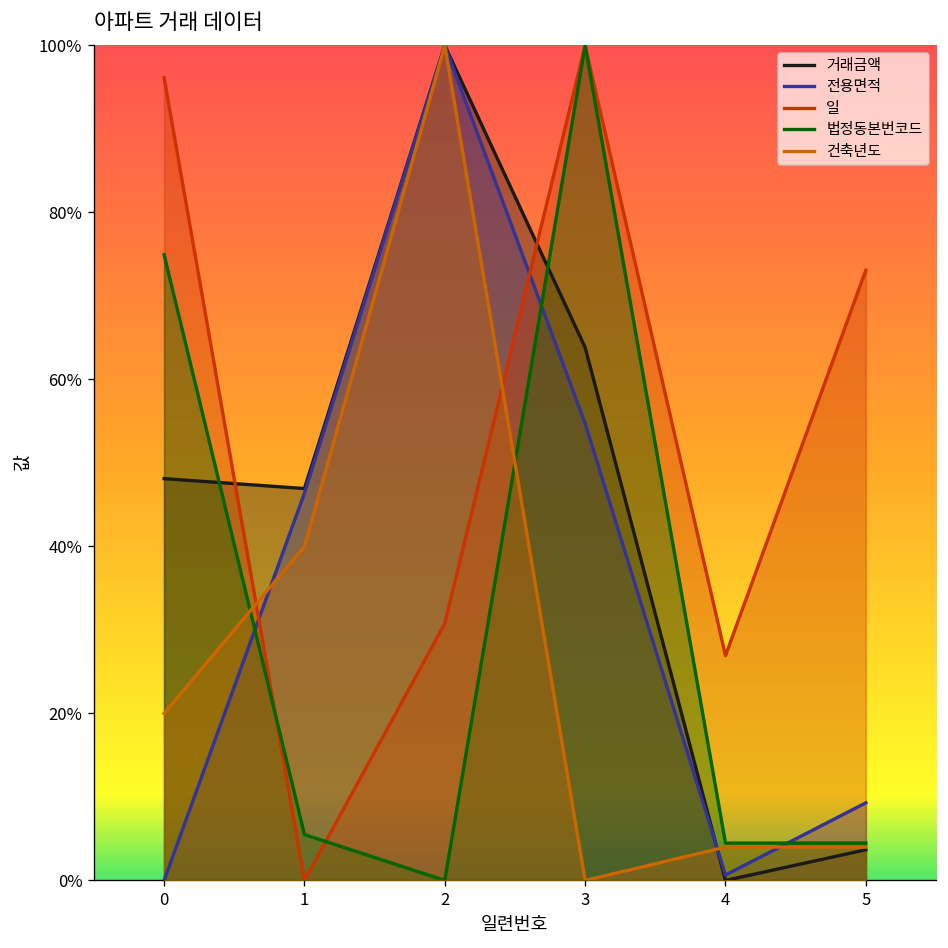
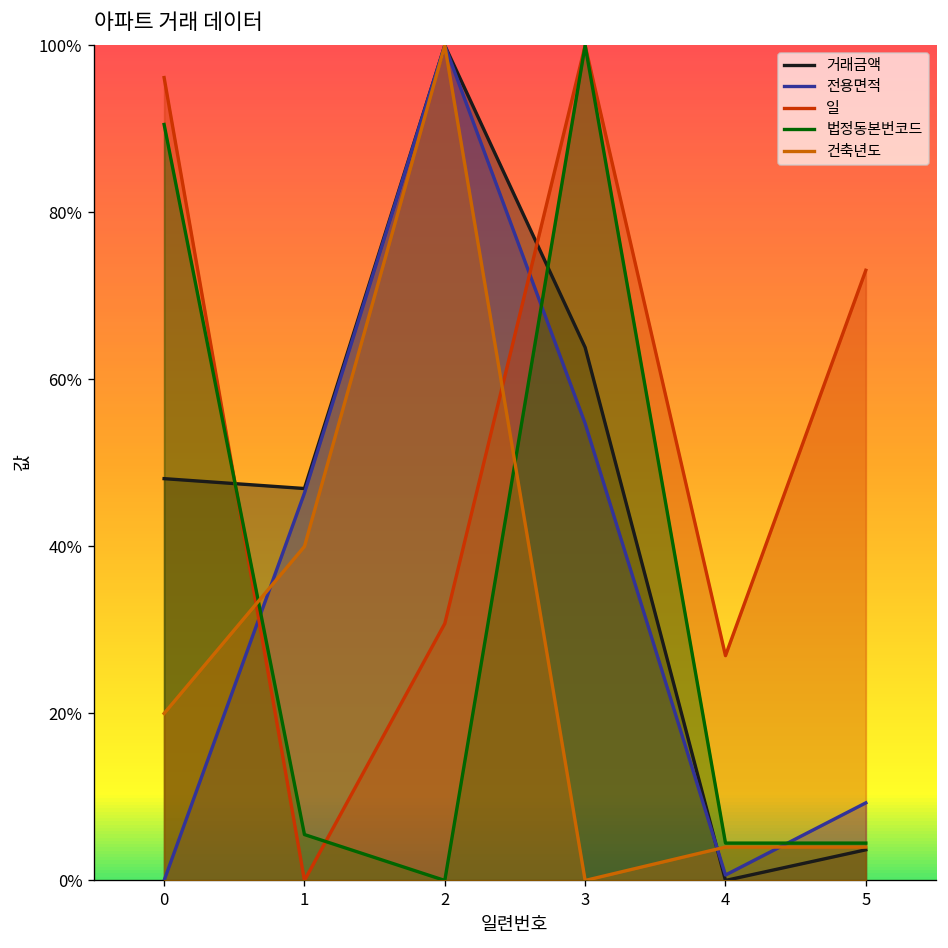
  {
    "거래금액": {
      "0": "48%",
      "1": "47%",
      "3": "64%",
      "4": "0%"
    },
    "전용면적": {
      "0": "0%",
      "1": "46%",
      "3": "55%",
      "4": "1%",
      "5": "9%"
    },
    "법정동본번코드": {
-     "0": "75%",
+     "0": "91%",
      "1": "5%",
      "2": "0%",
      "4": "4%",
      "5": "4%"
    }
  }
